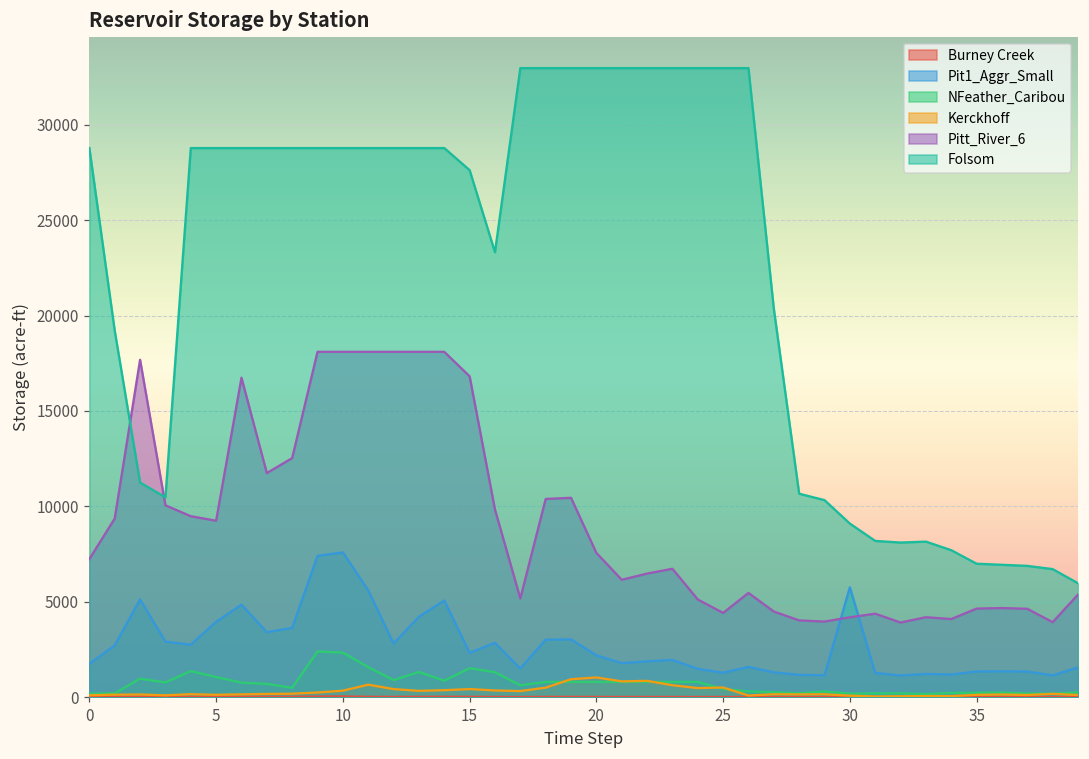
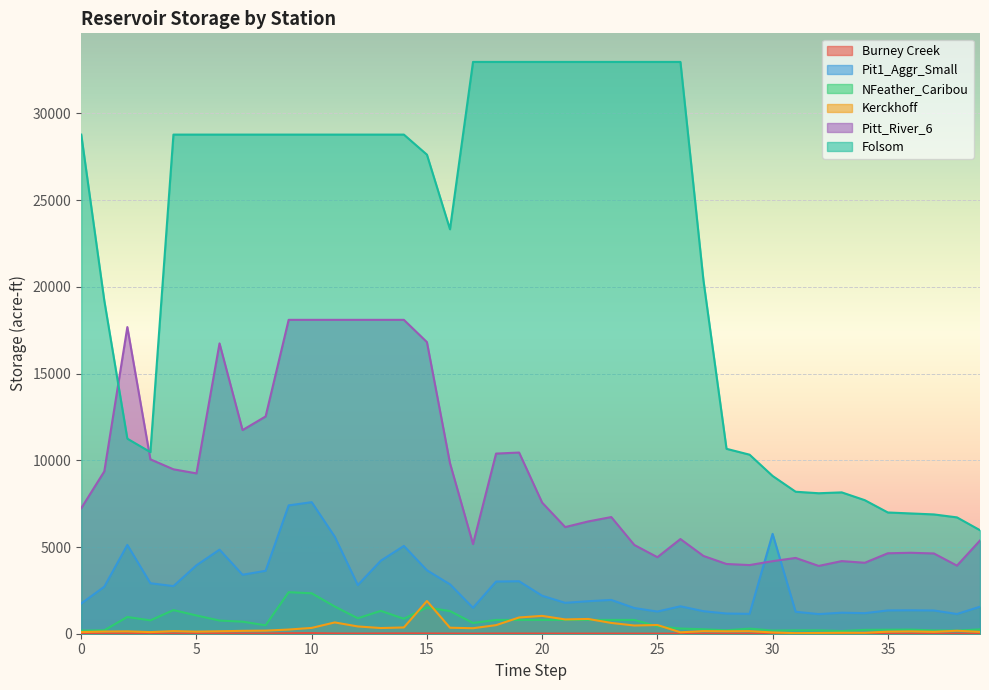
  {
    "Burney Creek": {
      "10": 0,
      "15": 0,
      "20": 0,
      "25": 0
    },
    "Pit1_Aggr_Small": {
      "0": 1700,
      "5": 3900,
      "10": 7600,
-     "15": 2300,
+     "15": 3700,
      "20": 2200,
      "25": 1300,
      "30": 5800,
      "35": 1300
    },
    "Kerckhoff": {
      "10": 300,
-     "15": 400,
+     "15": 1900,
      "20": 1000
    },
    "Pitt_River_6": {
      "0": 7200,
      "5": 9200,
      "10": 18100,
      "15": 16800,
      "20": 7600,
      "25": 4400,
      "30": 4200,
      "35": 4600
    }
  }
